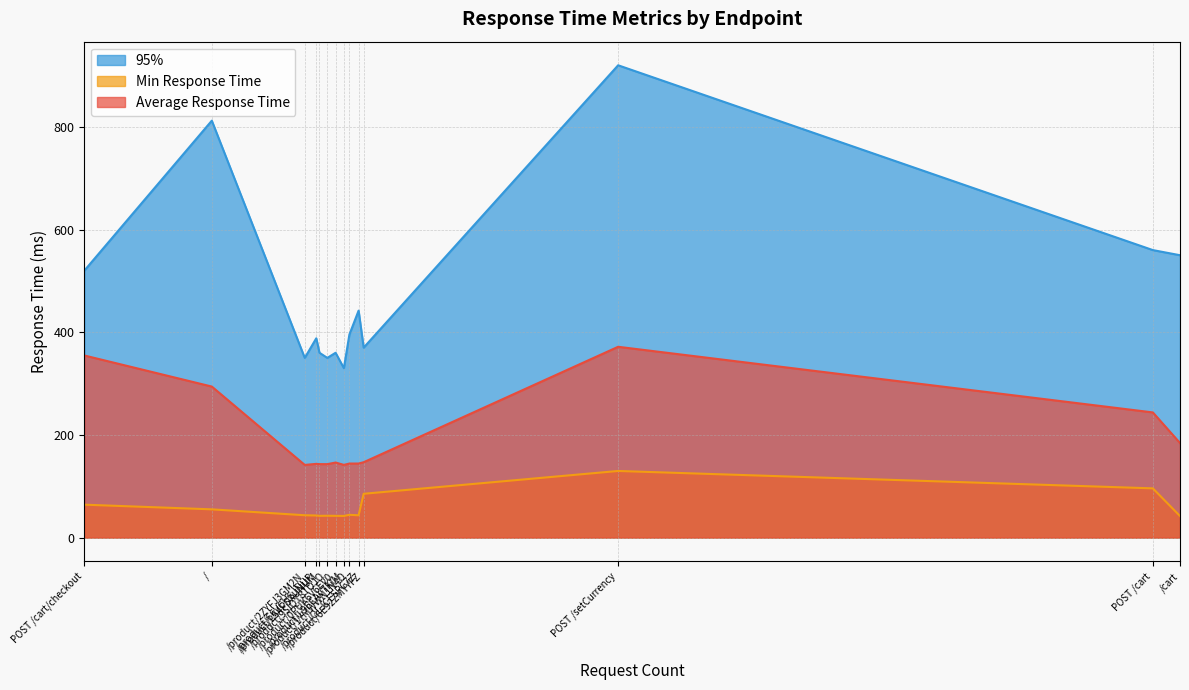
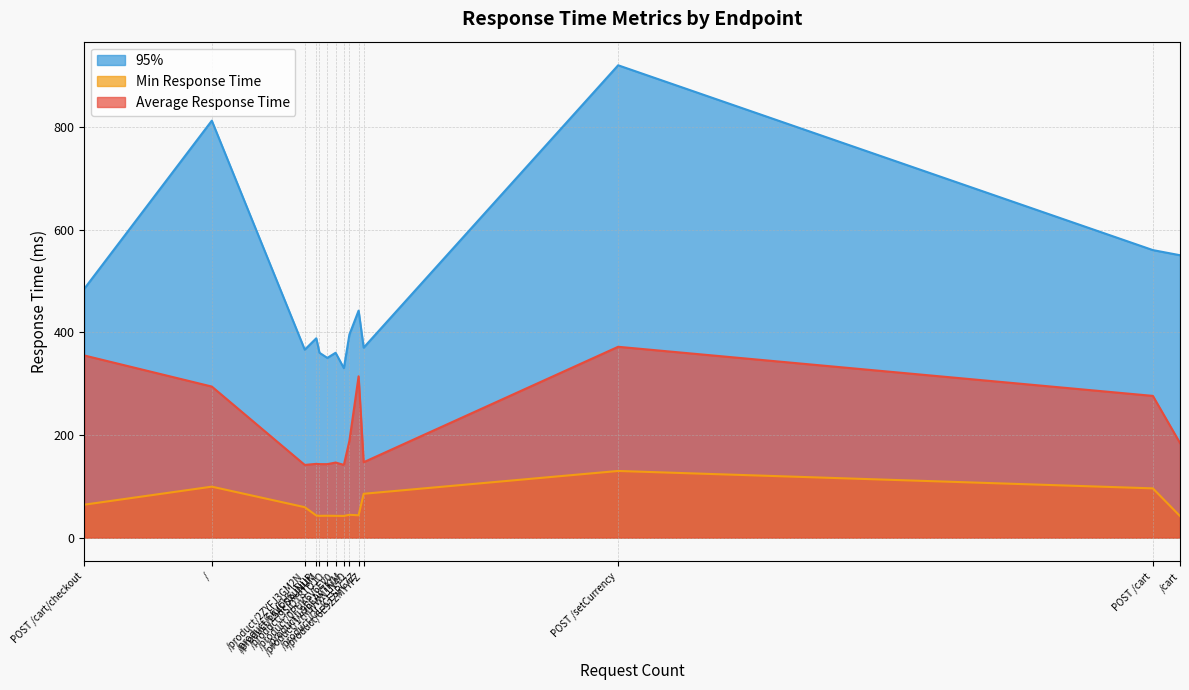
  {
    "95%": {
-     "POST /cart/checkout": 520,
+     "POST /cart/checkout": 480,
      "/": 810,
-     "/product/2ZYFJ3GM2N": 350,
+     "/product/2ZYFJ3GM2N": 370,
      "/product/66VCHSJNUP": 390,
      "/product/LS4PSXUNUM": 360,
      "/product/9SIQT8TOJO": 350,
      "/product/0PUK6V6EV0": 360,
      "/product/L9ECAV7KIM": 330,
      "/product/1YMWWN1N4O": 400,
      "/product/OLJCESPC7Z": 440,
      "/product/6E92ZMYYFZ": 370,
      "POST /setCurrency": 920,
      "POST /cart": 560,
      "/cart": 550
    },
    "Min Response Time": {
      "POST /cart/checkout": 60,
-     "/": 50,
-     "/product/2ZYFJ3GM2N": 40,
+     "/": 100,
+     "/product/2ZYFJ3GM2N": 60,
      "/product/66VCHSJNUP": 40,
      "/product/LS4PSXUNUM": 40,
      "/product/9SIQT8TOJO": 40,
      "/product/0PUK6V6EV0": 40,
      "/product/L9ECAV7KIM": 40,
      "/product/1YMWWN1N4O": 40,
      "/product/OLJCESPC7Z": 40,
      "/product/6E92ZMYYFZ": 90,
      "POST /setCurrency": 130,
      "POST /cart": 100,
      "/cart": 40
    },
    "Average Response Time": {
      "POST /cart/checkout": 350,
      "/": 290,
      "/product/2ZYFJ3GM2N": 140,
      "/product/66VCHSJNUP": 140,
      "/product/LS4PSXUNUM": 140,
      "/product/9SIQT8TOJO": 140,
      "/product/0PUK6V6EV0": 150,
      "/product/L9ECAV7KIM": 140,
-     "/product/1YMWWN1N4O": 140,
-     "/product/OLJCESPC7Z": 140,
+     "/product/1YMWWN1N4O": 190,
+     "/product/OLJCESPC7Z": 310,
      "/product/6E92ZMYYFZ": 150,
      "POST /setCurrency": 370,
-     "POST /cart": 240,
+     "POST /cart": 280,
      "/cart": 180
    }
  }
